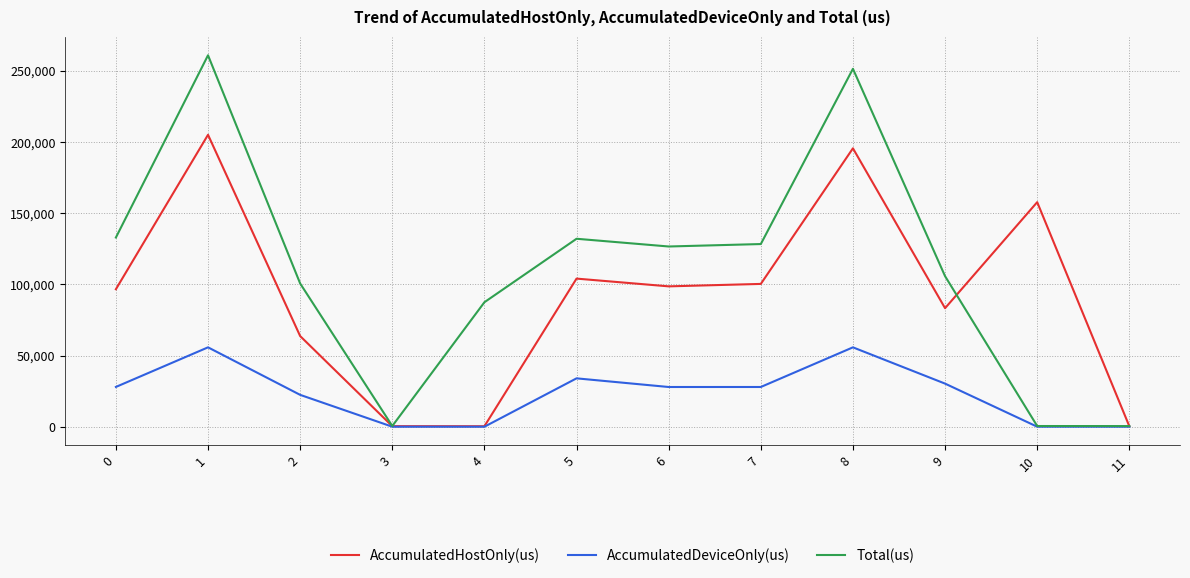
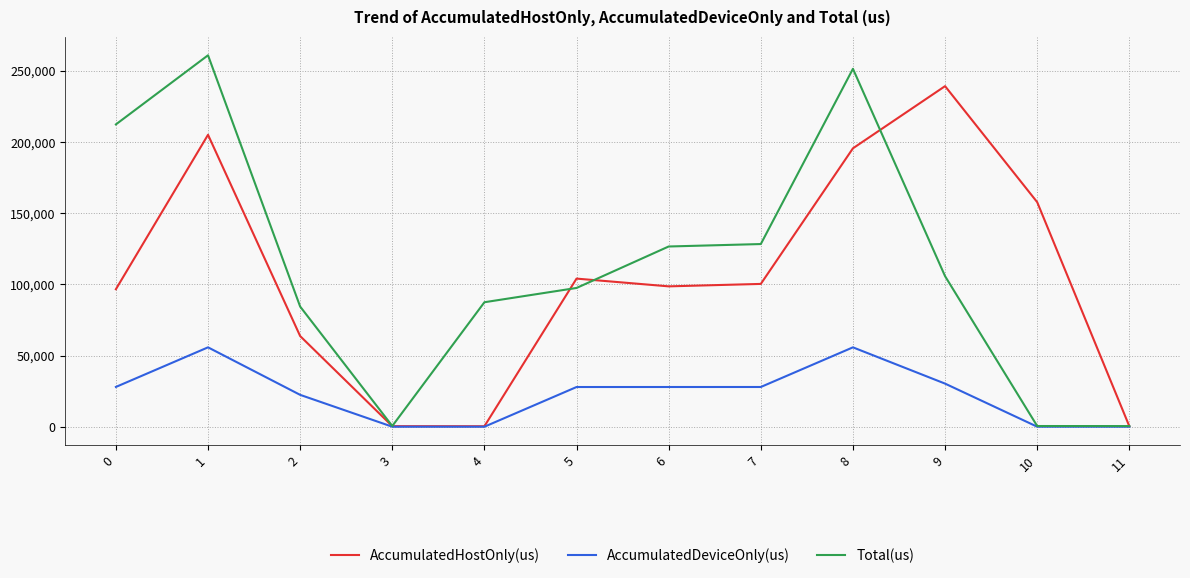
  {
    "AccumulatedHostOnly(us)": {
      "0": "97,000",
      "1": "205,000",
      "2": "64,000",
      "5": "104,000",
      "6": "99,000",
      "7": "100,000",
      "8": "196,000",
-     "9": "83,000",
+     "9": "239,000",
      "10": "158,000"
    },
    "AccumulatedDeviceOnly(us)": {
      "0": "28,000",
      "1": "56,000",
      "2": "22,000",
-     "5": "34,000",
+     "5": "28,000",
      "6": "28,000",
      "7": "28,000",
      "8": "56,000",
      "9": "30,000"
    },
    "Total(us)": {
-     "0": "133,000",
+     "0": "212,000",
      "1": "261,000",
-     "2": "101,000",
+     "2": "84,000",
      "4": "88,000",
-     "5": "132,000",
+     "5": "98,000",
      "6": "127,000",
      "7": "128,000",
      "8": "251,000",
      "9": "106,000"
    }
  }
